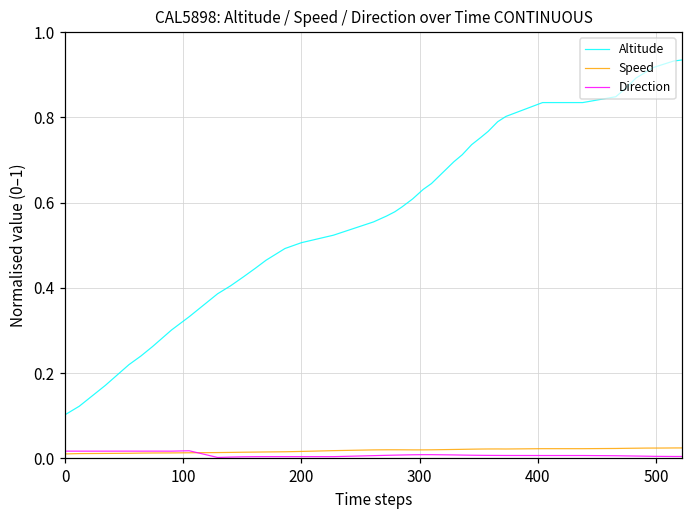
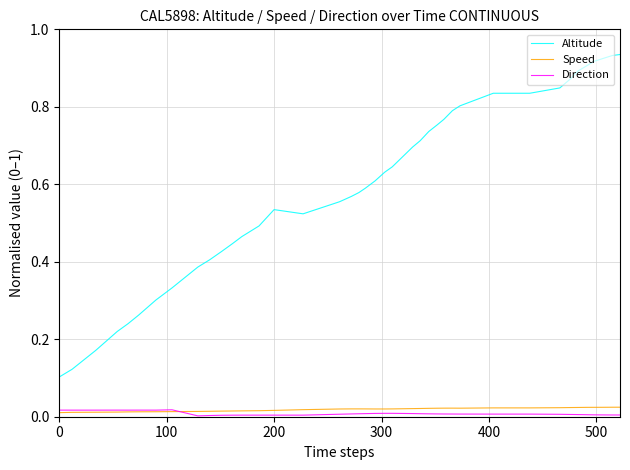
  {
    "Altitude": {
      "0": 0.10,
-     "200": 0.51
+     "200": 0.53
    },
    "Speed": {
      "0": 0.01,
      "200": 0.02
    },
    "Direction": {
      "0": 0.02,
      "200": 0.00
    }
  }
